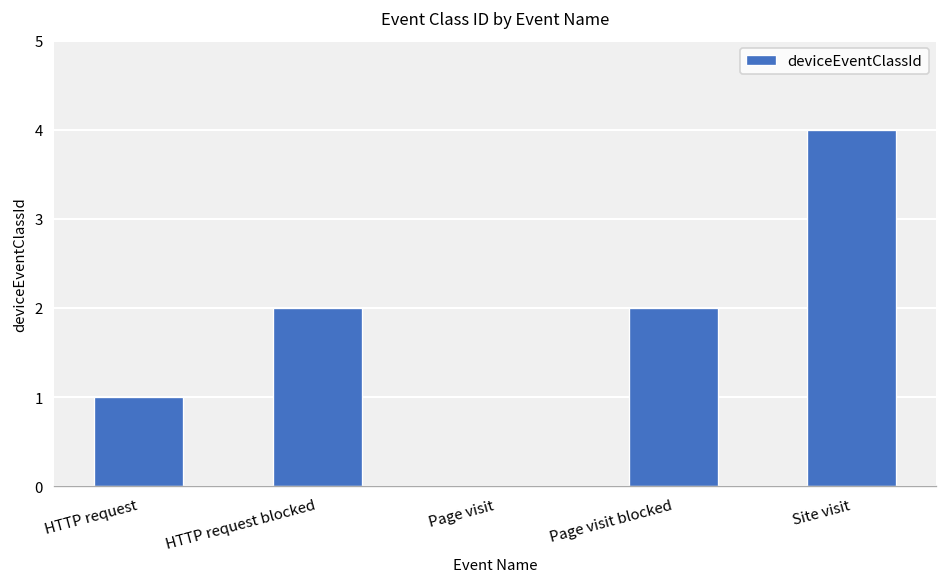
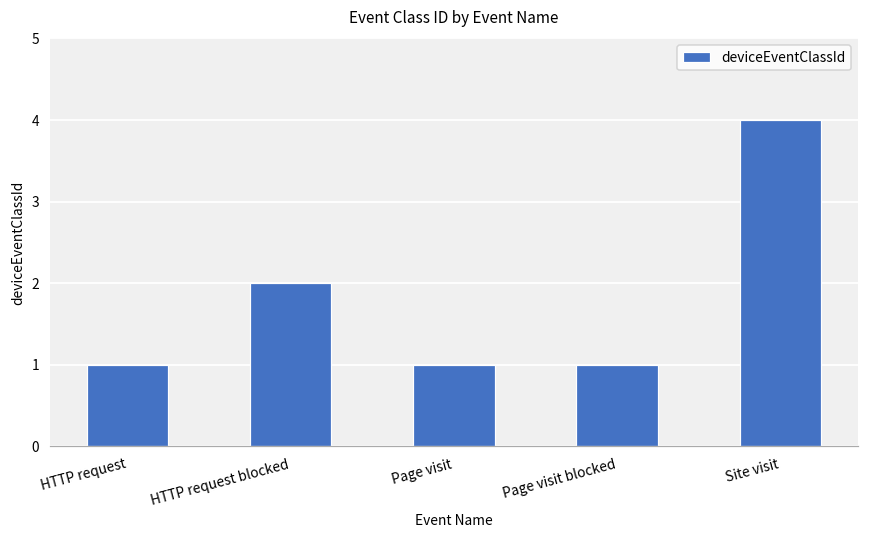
  {
    "HTTP request": 1,
    "HTTP request blocked": 2,
-   "Page visit": 0,
-   "Page visit blocked": 2,
+   "Page visit": 1,
+   "Page visit blocked": 1,
    "Site visit": 4
  }
